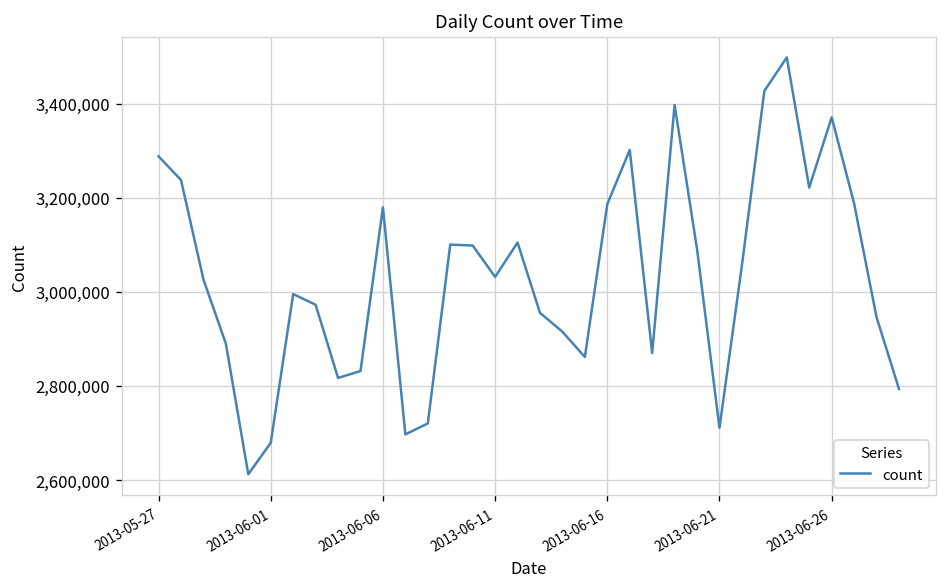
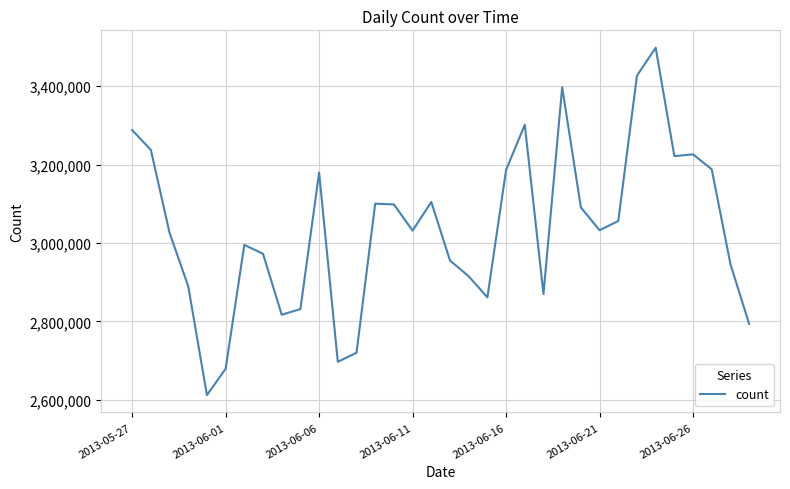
  {
    "2013-05-27": "3,290,000",
    "2013-06-01": "2,680,000",
    "2013-06-06": "3,180,000",
    "2013-06-11": "3,030,000",
    "2013-06-16": "3,190,000",
-   "2013-06-21": "2,710,000",
-   "2013-06-26": "3,370,000"
+   "2013-06-21": "3,030,000",
+   "2013-06-26": "3,230,000"
  }
